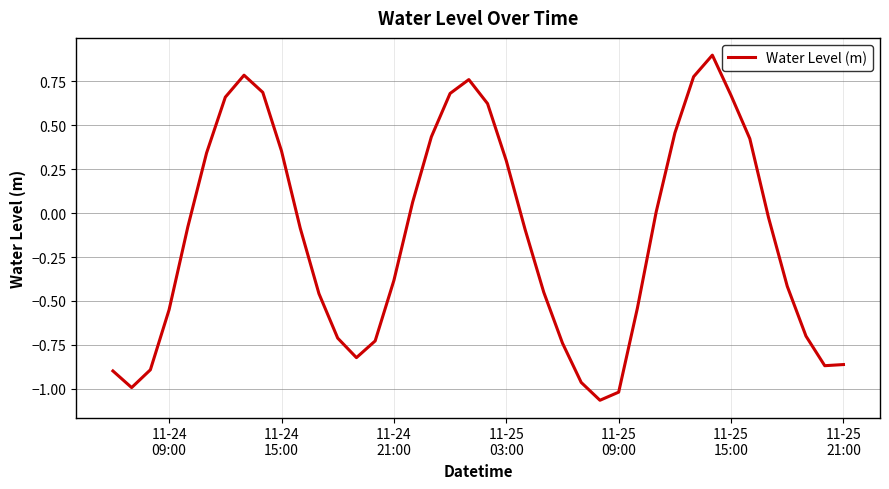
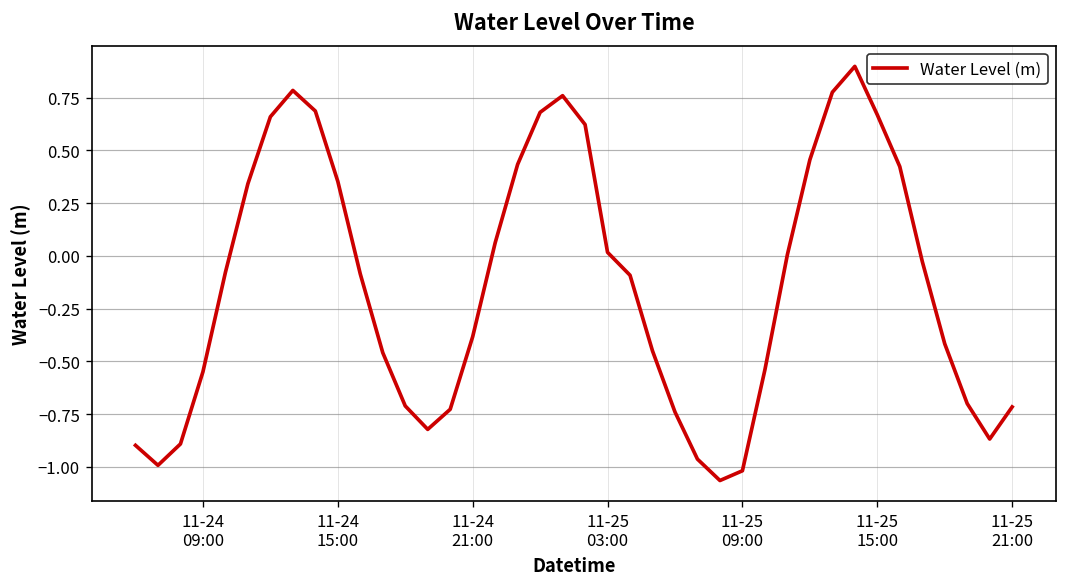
  {
    "11-24 09:00": -0.55,
    "11-24 15:00": 0.35,
    "11-24 21:00": -0.38,
-   "11-25 03:00": 0.30,
+   "11-25 03:00": 0.02,
    "11-25 09:00": -1.02,
    "11-25 15:00": 0.67,
-   "11-25 21:00": -0.86
+   "11-25 21:00": -0.72
  }
